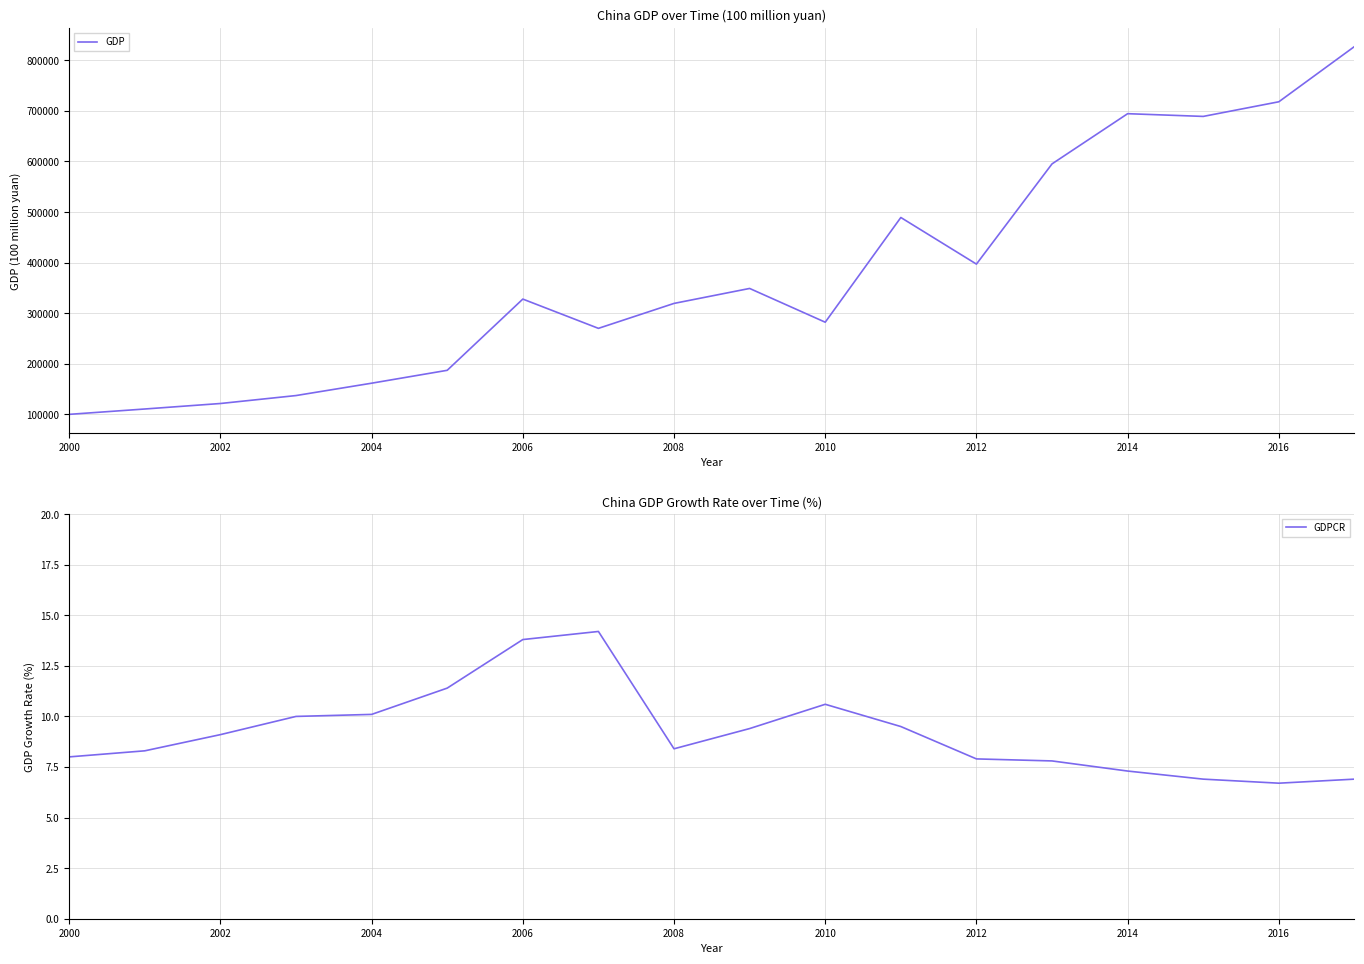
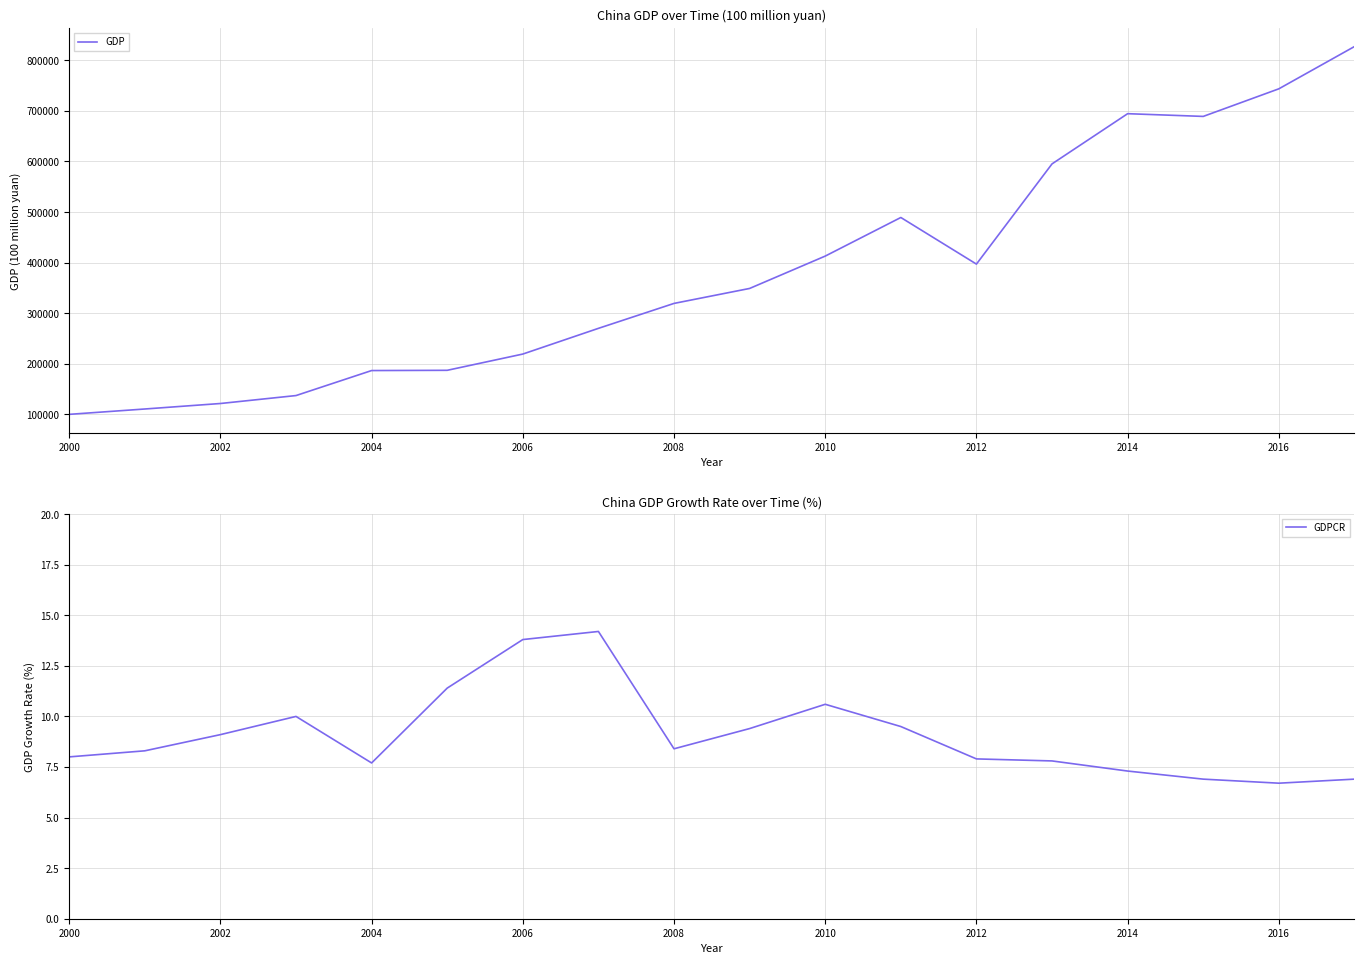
  {
    "China GDP over Time (100 million yuan)": {
      "2000": 100000,
      "2002": 120000,
-     "2004": 160000,
-     "2006": 330000,
+     "2004": 190000,
+     "2006": 220000,
      "2008": 320000,
-     "2010": 280000,
+     "2010": 410000,
      "2012": 400000,
      "2014": 690000,
-     "2016": 720000
+     "2016": 740000
    },
    "China GDP Growth Rate over Time (%)": {
      "2000": 8.0,
      "2002": 9.1,
-     "2004": 10.1,
+     "2004": 7.7,
      "2006": 13.8,
      "2008": 8.4,
      "2010": 10.6,
      "2012": 7.9,
      "2014": 7.3,
      "2016": 6.7
    }
  }
